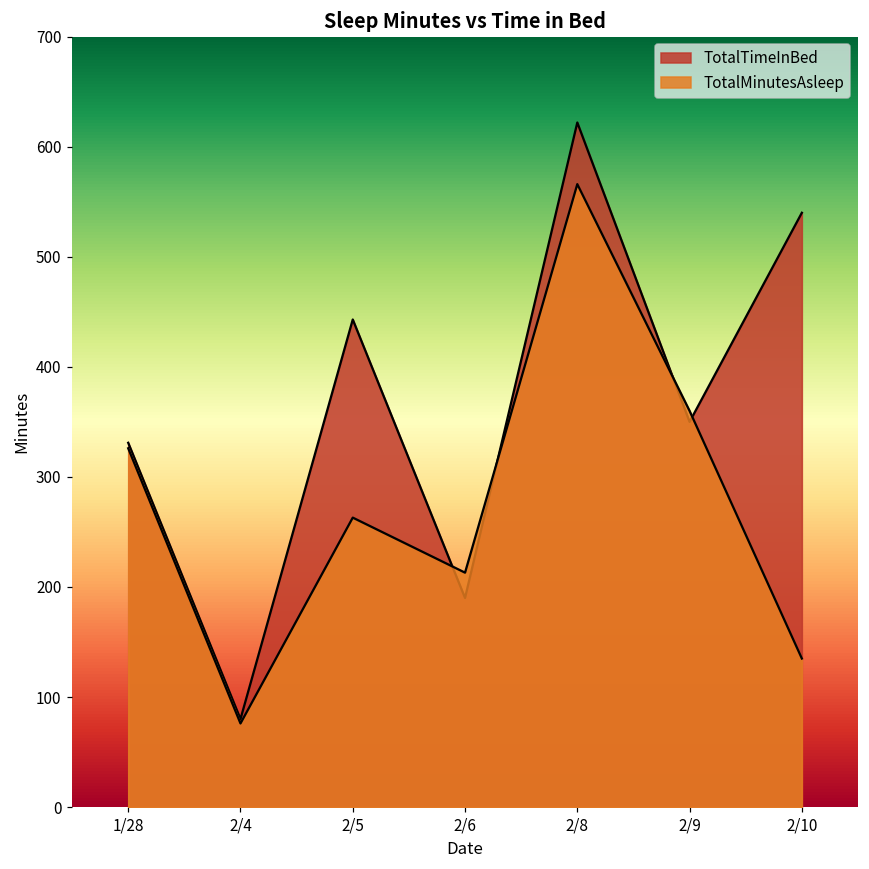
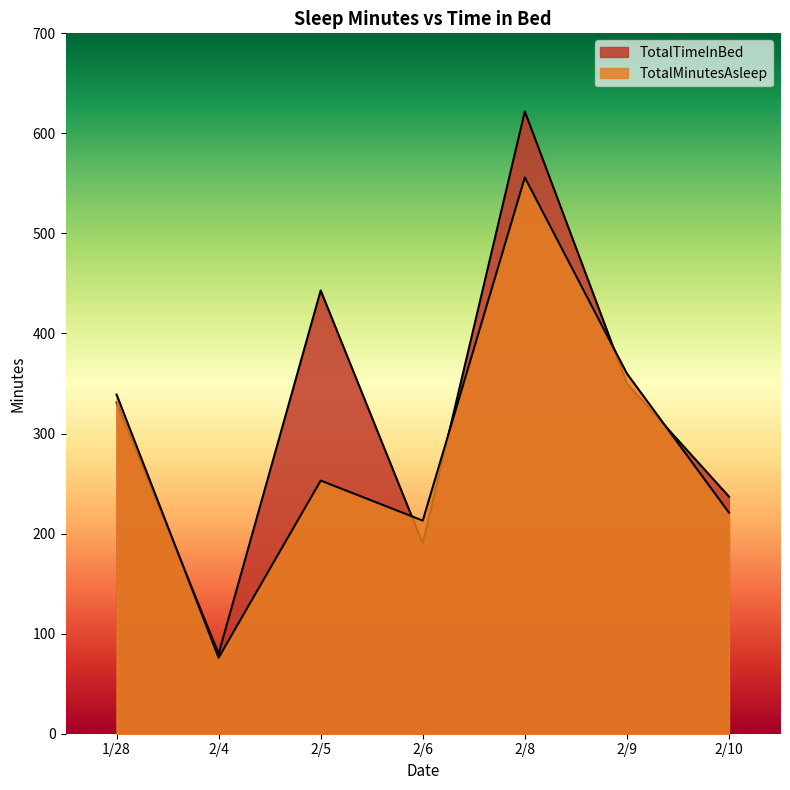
  {
    "TotalTimeInBed": {
      "1/28": 331,
      "2/4": 80,
      "2/5": 443,
      "2/6": 190,
      "2/8": 622,
      "2/9": 350,
-     "2/10": 540
+     "2/10": 237
    },
    "TotalMinutesAsleep": {
-     "1/28": 326,
+     "1/28": 339,
      "2/4": 76,
-     "2/5": 263,
+     "2/5": 253,
      "2/6": 213,
-     "2/8": 566,
+     "2/8": 556,
      "2/9": 360,
-     "2/10": 135
+     "2/10": 221
    }
  }
